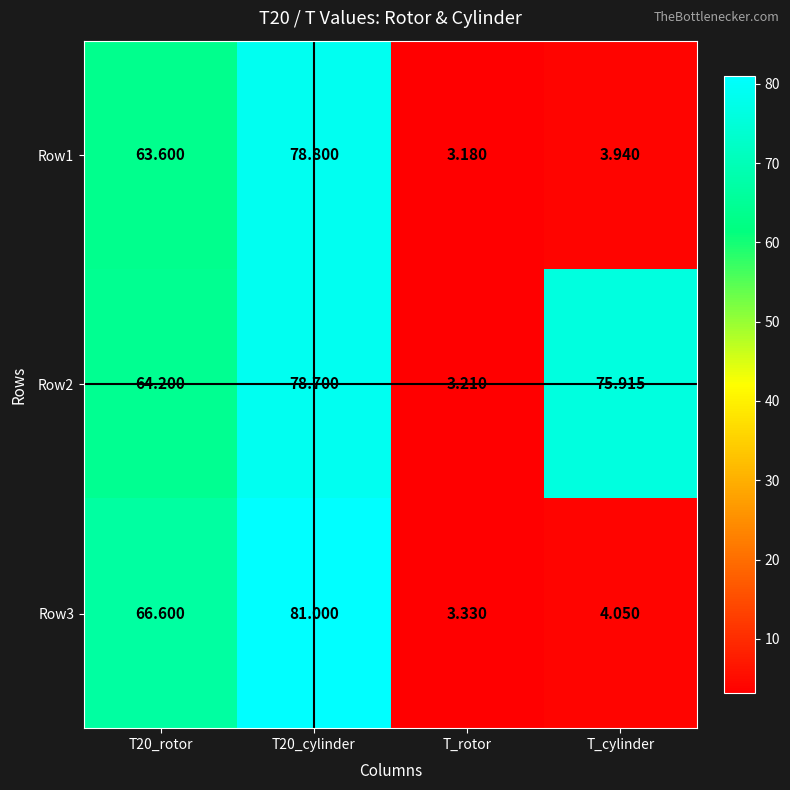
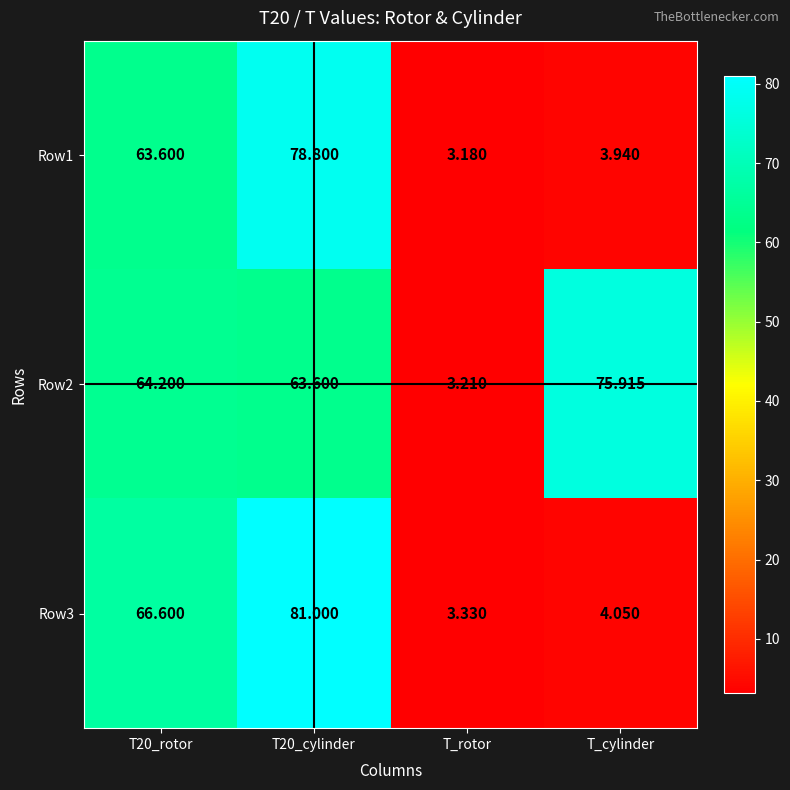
  {
    "Row1": {
      "T20_rotor": 63.600,
      "T20_cylinder": 78.800,
      "T_rotor": 3.180,
      "T_cylinder": 3.940
    },
    "Row2": {
      "T20_rotor": 64.200,
-     "T20_cylinder": 78.700,
+     "T20_cylinder": 63.600,
      "T_rotor": 3.210,
      "T_cylinder": 75.915
    },
    "Row3": {
      "T20_rotor": 66.600,
      "T20_cylinder": 81.000,
      "T_rotor": 3.330,
      "T_cylinder": 4.050
    }
  }
